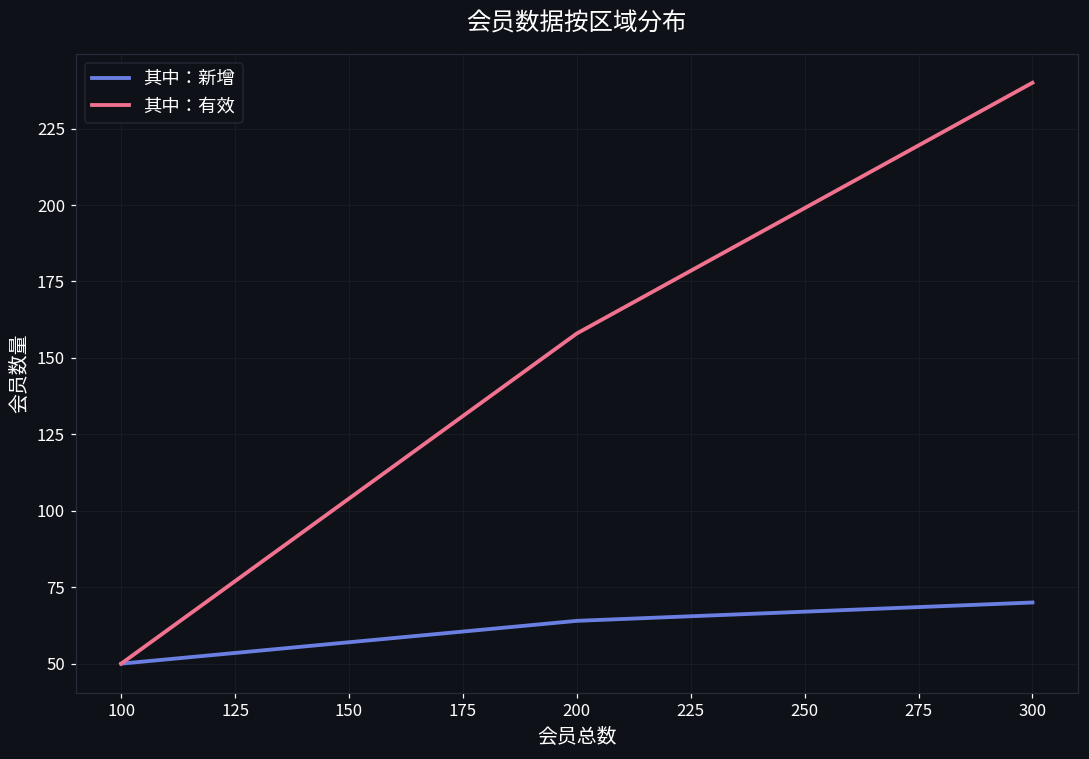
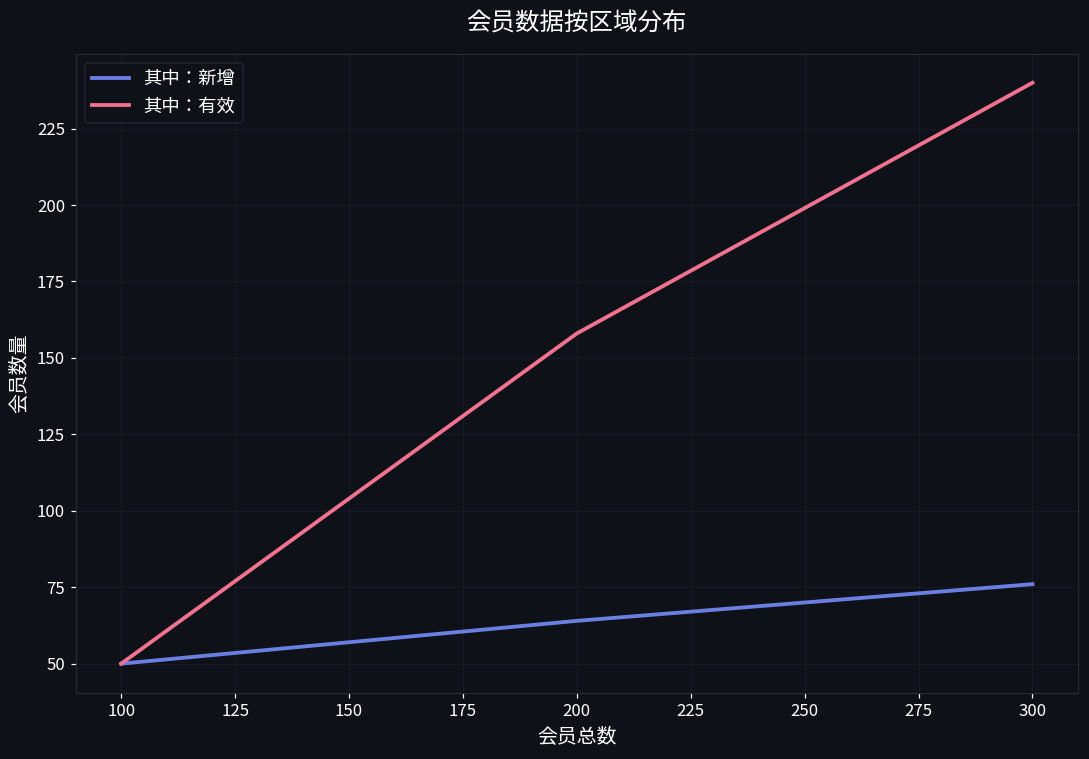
  {
    "其中：新增": {
      "200": 64,
-     "300": 70
+     "300": 76
    },
    "其中：有效": {
      "200": 158,
      "300": 240
    }
  }
